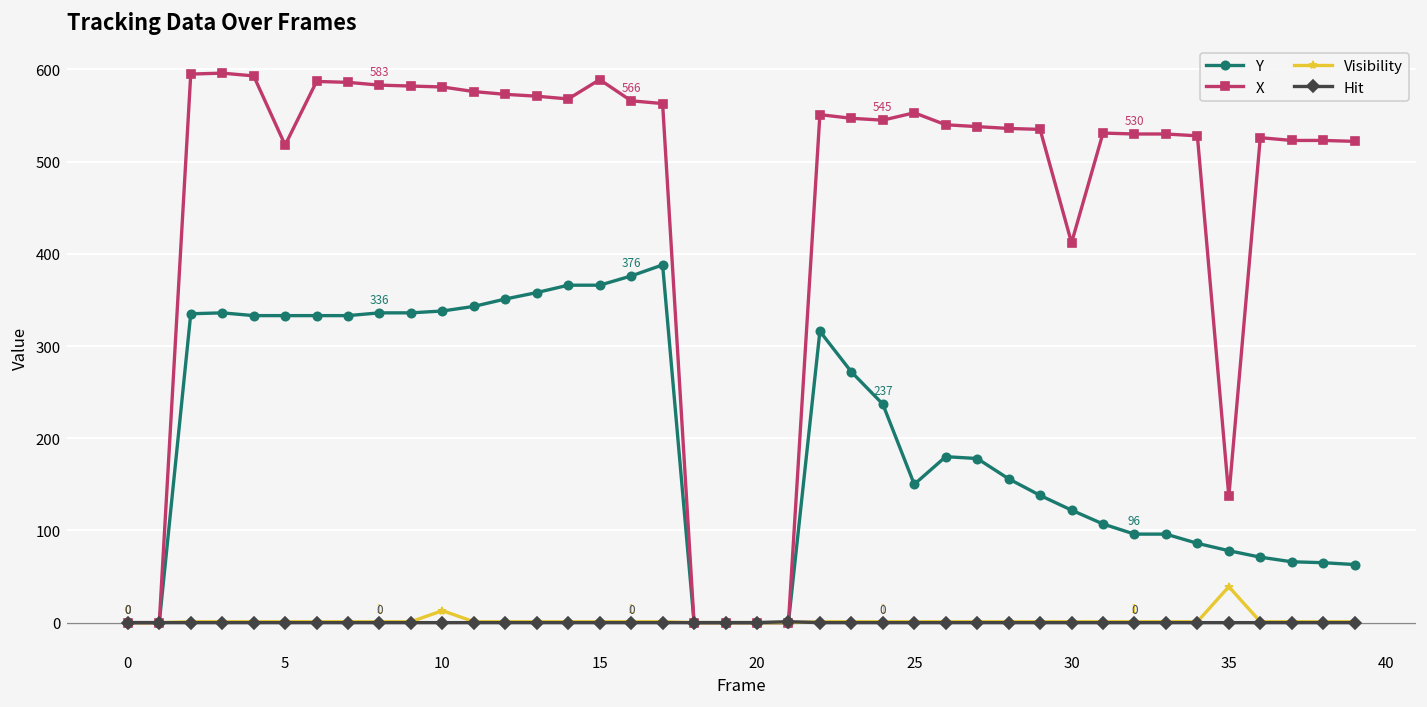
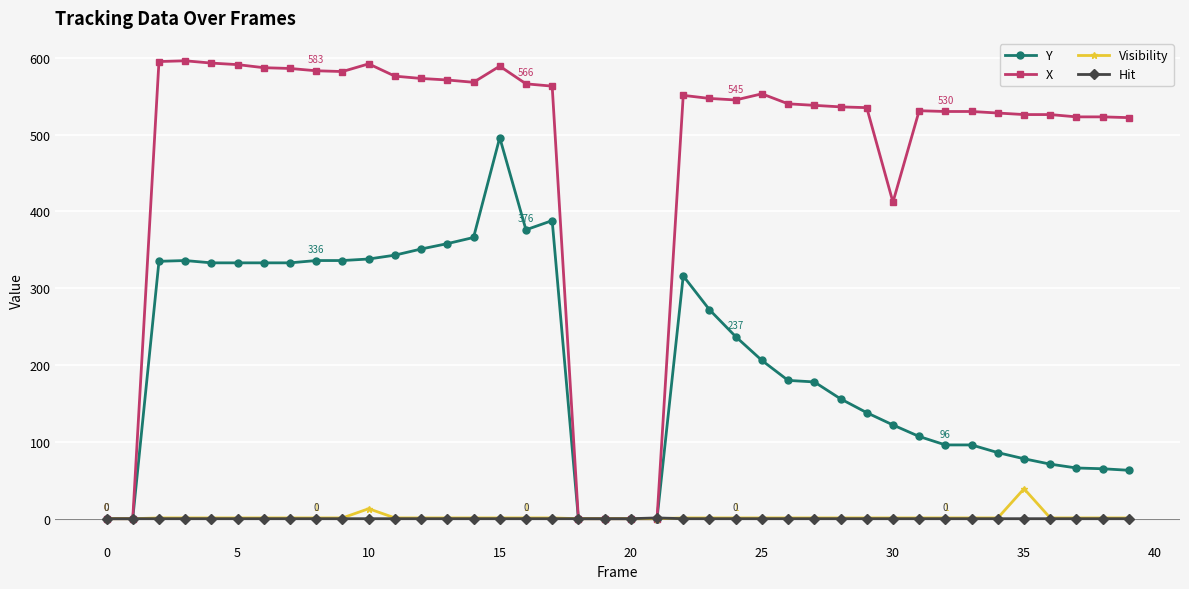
  {
    "Y": {
      "5": 330,
      "10": 340,
-     "15": 370,
-     "25": 150,
+     "15": 500,
+     "25": 210,
      "30": 120,
      "35": 80
    },
    "X": {
-     "5": 520,
-     "10": 580,
+     "5": 590,
+     "10": 590,
      "15": 590,
      "25": 550,
      "30": 410,
-     "35": 140
+     "35": 530
    },
    "Visibility": {
      "10": 10,
      "35": 40
    },
    "Hit": {
      "10": 0,
      "35": 0
    }
  }
